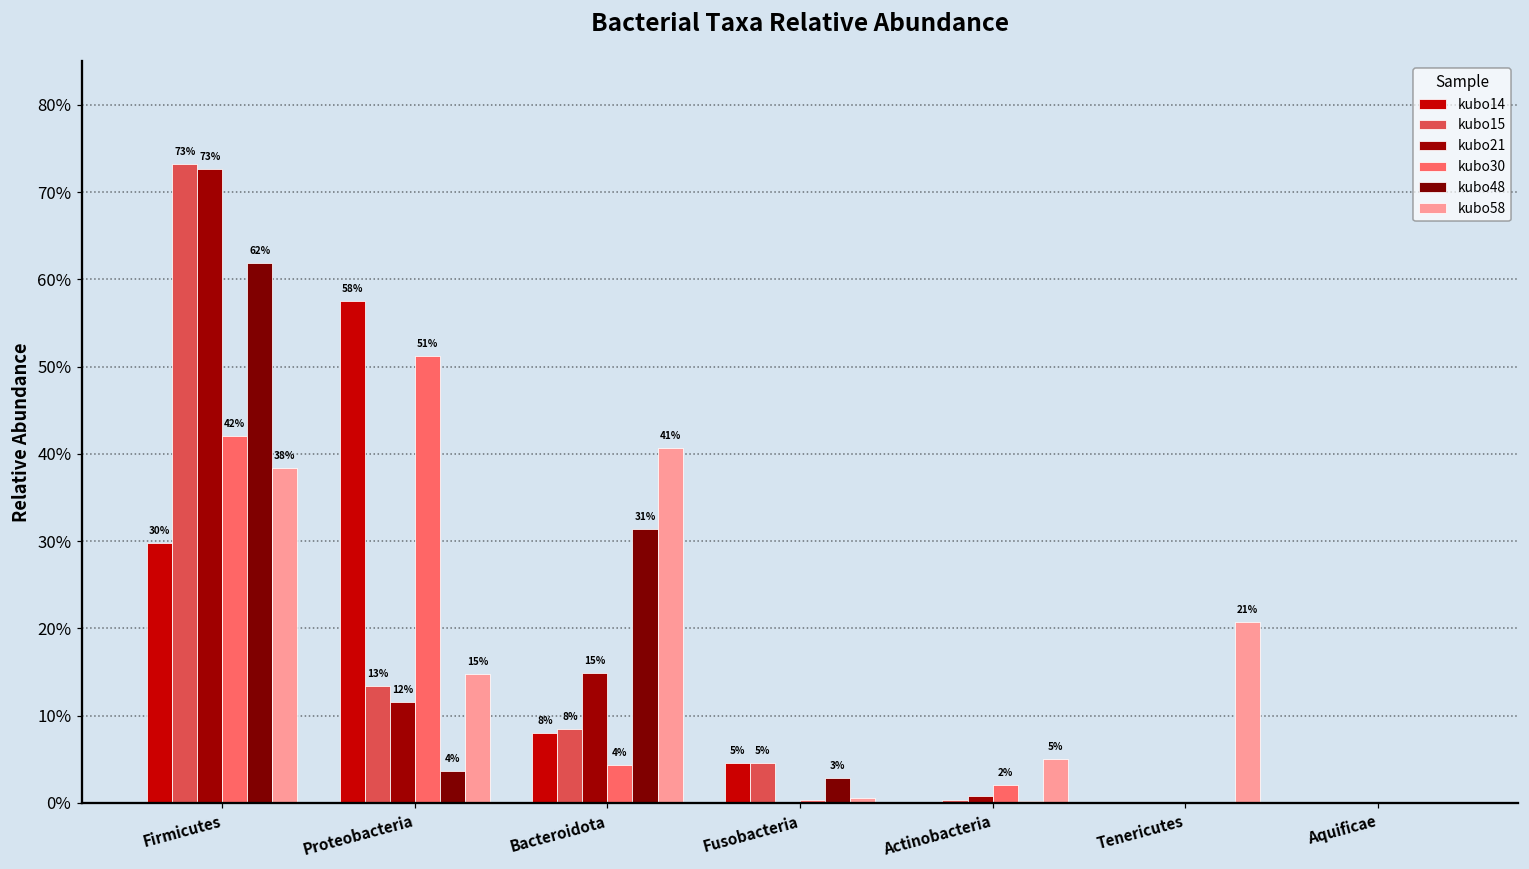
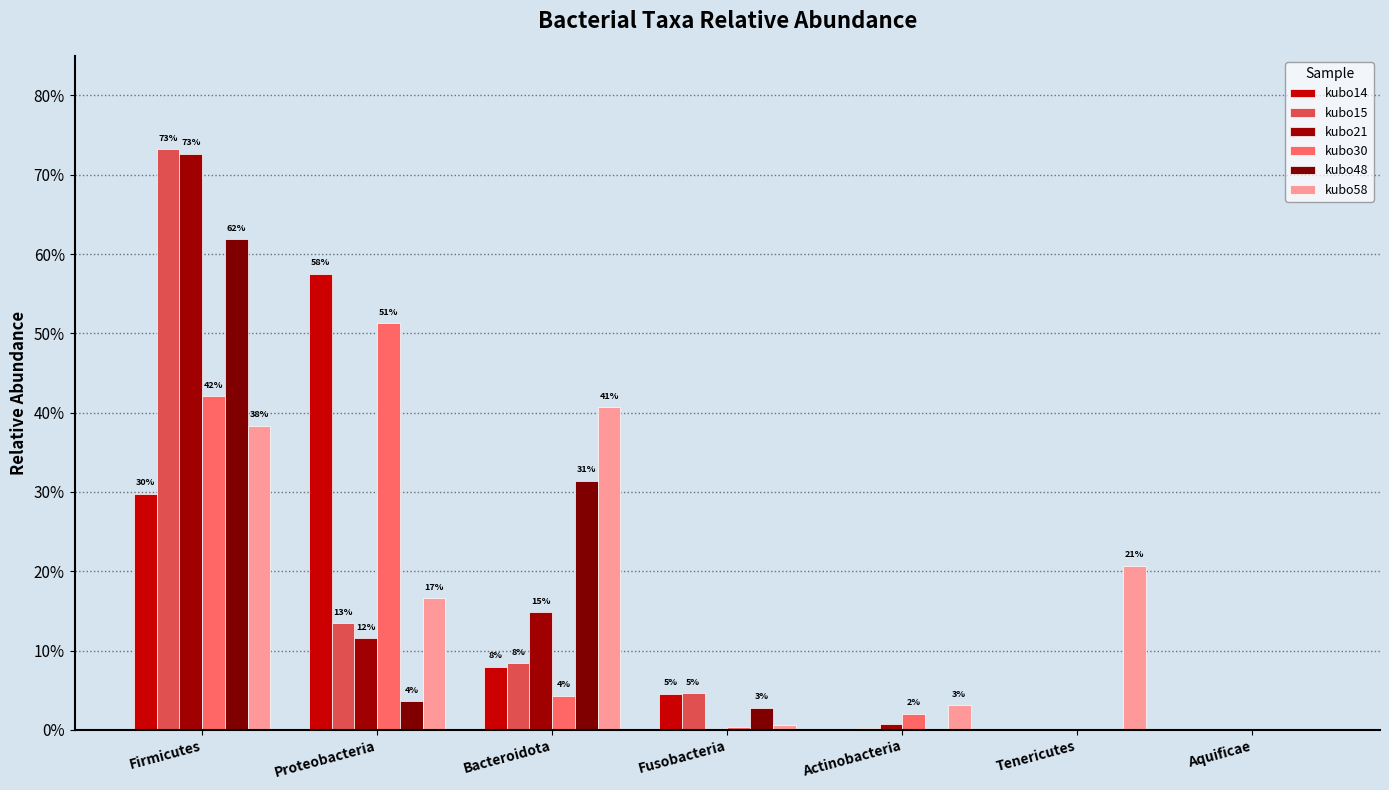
  {
    "kubo58": {
      "Firmicutes": "38%",
-     "Proteobacteria": "15%",
+     "Proteobacteria": "17%",
      "Bacteroidota": "41%",
-     "Actinobacteria": "5%",
+     "Actinobacteria": "3%",
      "Tenericutes": "21%"
    }
  }
